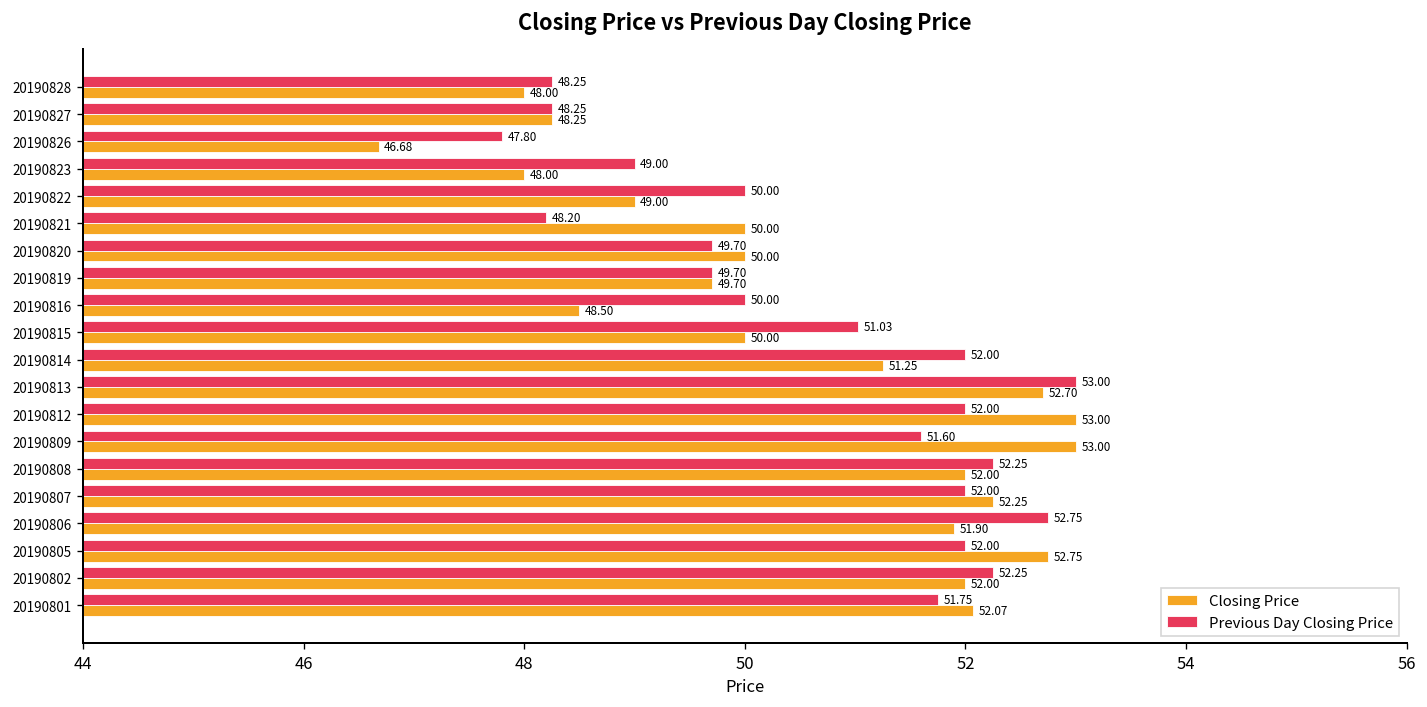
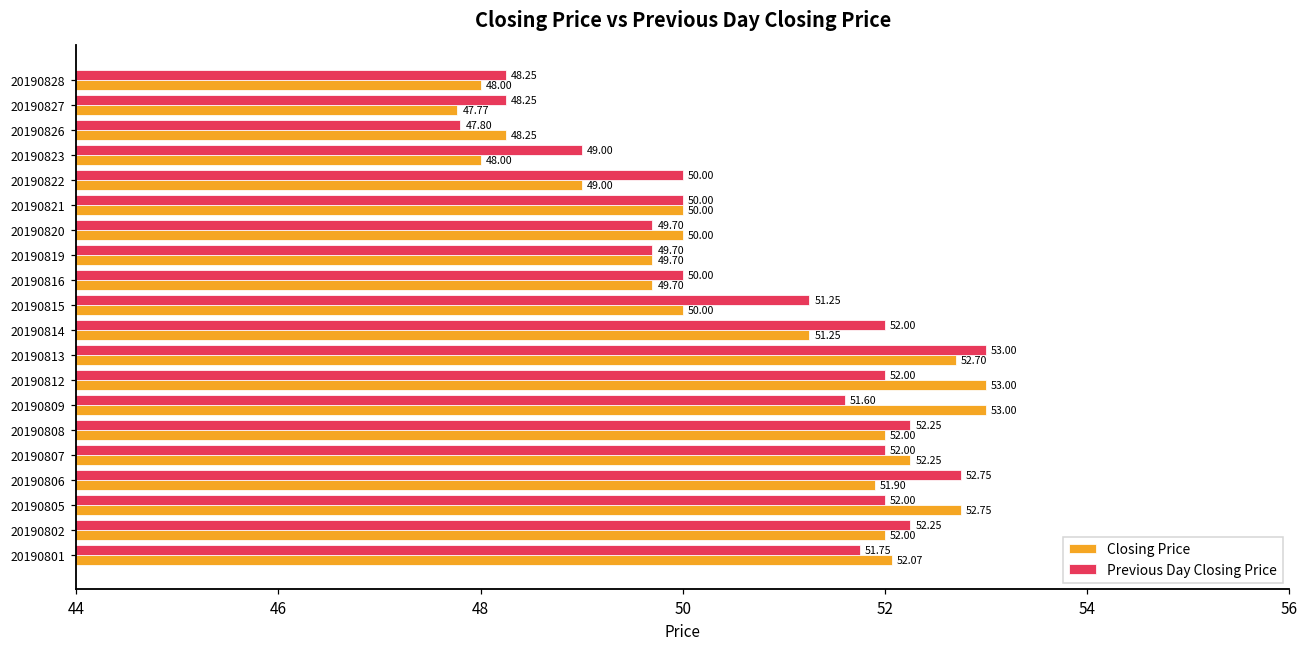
  {
    "Closing Price": {
      "20190828": 48.00,
-     "20190827": 48.25,
-     "20190826": 46.68,
+     "20190827": 47.77,
+     "20190826": 48.25,
      "20190823": 48.00,
      "20190822": 49.00,
      "20190821": 50.00,
      "20190820": 50.00,
      "20190819": 49.70,
-     "20190816": 48.50,
+     "20190816": 49.70,
      "20190815": 50.00,
      "20190814": 51.25,
      "20190813": 52.70,
      "20190812": 53.00,
      "20190809": 53.00,
      "20190808": 52.00,
      "20190807": 52.25,
      "20190806": 51.90,
      "20190805": 52.75,
      "20190802": 52.00,
      "20190801": 52.07
    },
    "Previous Day Closing Price": {
      "20190828": 48.25,
      "20190827": 48.25,
      "20190826": 47.80,
      "20190823": 49.00,
      "20190822": 50.00,
-     "20190821": 48.20,
+     "20190821": 50.00,
      "20190820": 49.70,
      "20190819": 49.70,
      "20190816": 50.00,
-     "20190815": 51.03,
+     "20190815": 51.25,
      "20190814": 52.00,
      "20190813": 53.00,
      "20190812": 52.00,
      "20190809": 51.60,
      "20190808": 52.25,
      "20190807": 52.00,
      "20190806": 52.75,
      "20190805": 52.00,
      "20190802": 52.25,
      "20190801": 51.75
    }
  }
